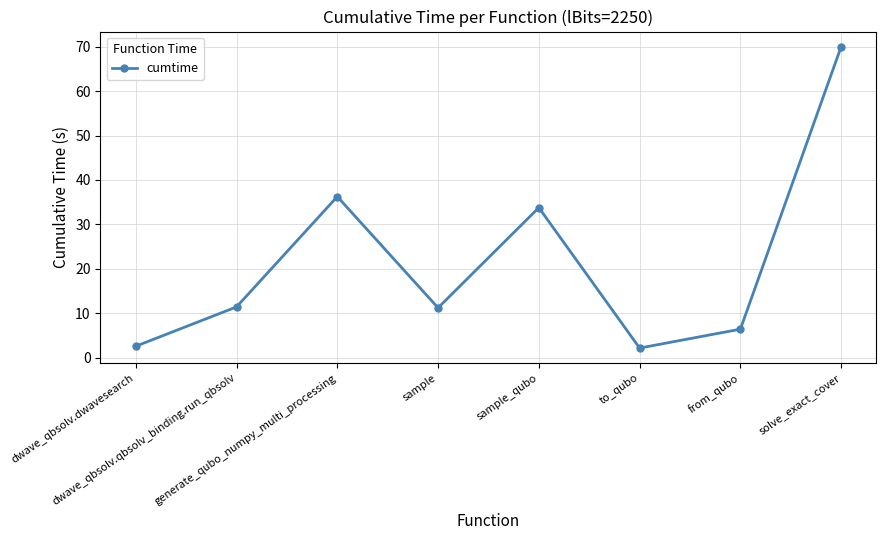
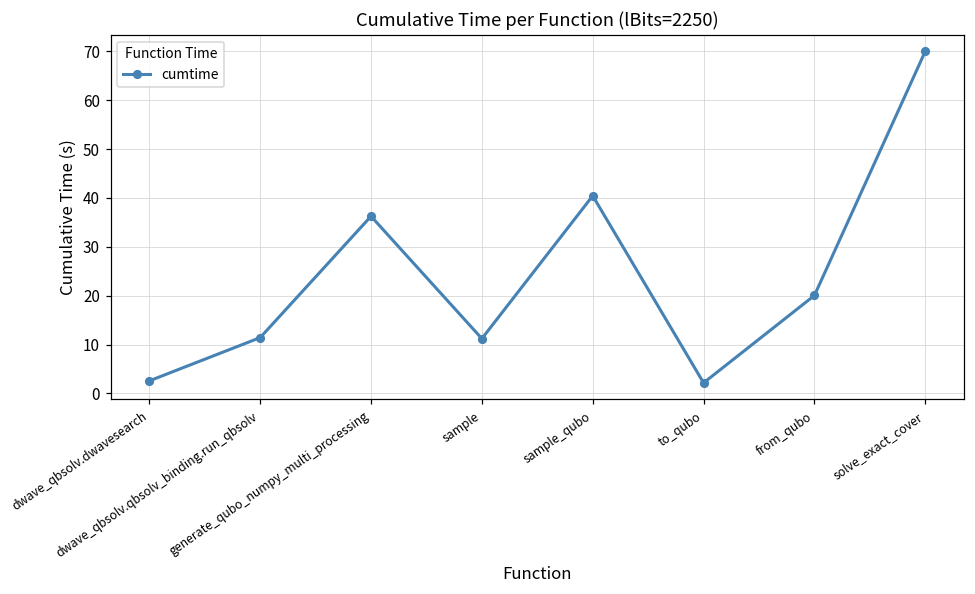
  {
    "dwave_qbsolv.dwavesearch": 3,
    "dwave_qbsolv.qbsolv_binding.run_qbsolv": 11,
    "generate_qubo_numpy_multi_processing": 36,
    "sample": 11,
-   "sample_qubo": 34,
+   "sample_qubo": 40,
    "to_qubo": 2,
-   "from_qubo": 6,
+   "from_qubo": 20,
    "solve_exact_cover": 70
  }
